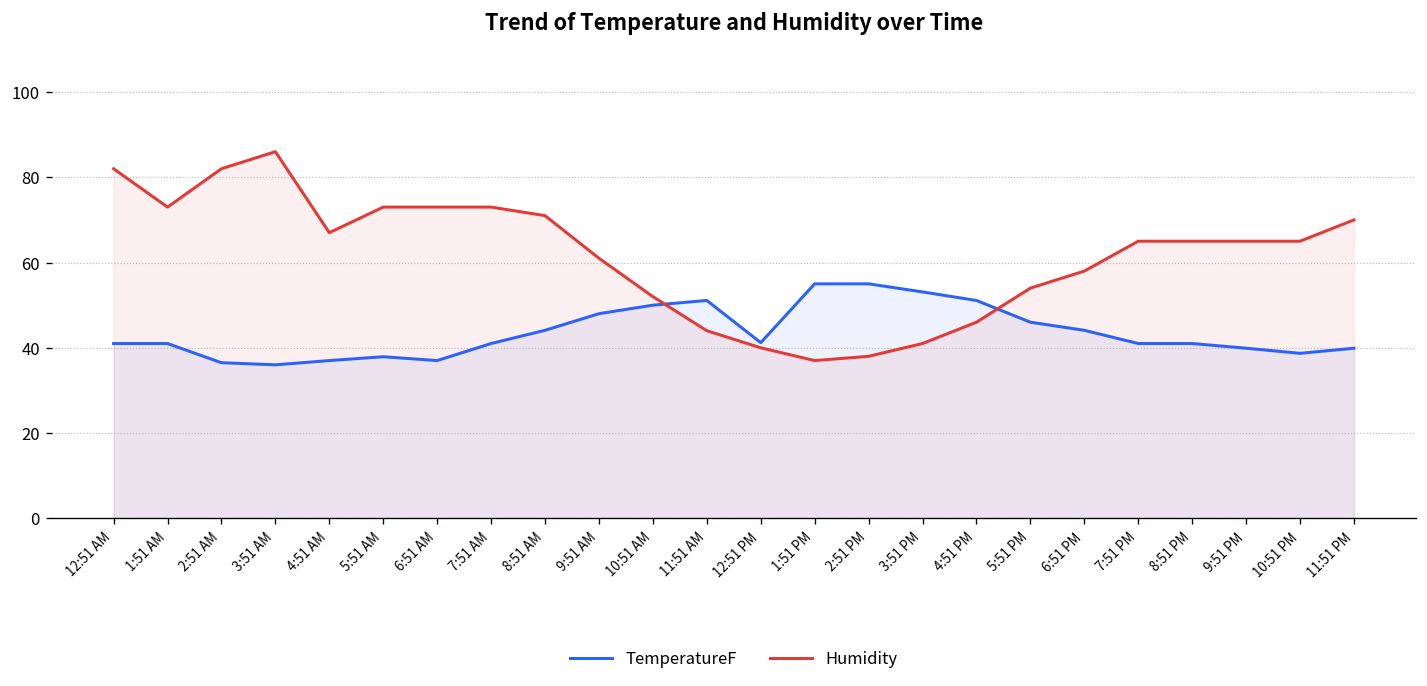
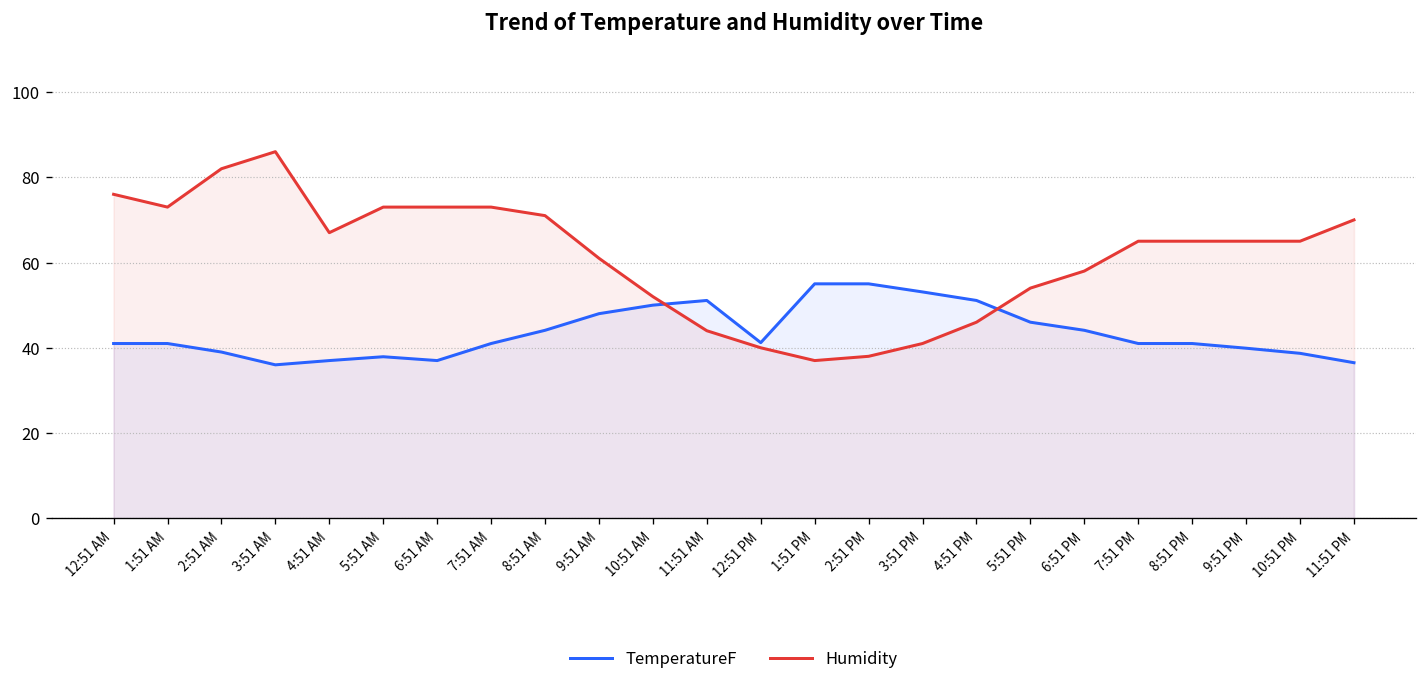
  {
    "TemperatureF": {
      "12:51 AM": 41,
      "1:51 AM": 41,
-     "2:51 AM": 37,
+     "2:51 AM": 39,
      "3:51 AM": 36,
      "4:51 AM": 37,
      "5:51 AM": 38,
      "6:51 AM": 37,
      "7:51 AM": 41,
      "8:51 AM": 44,
      "9:51 AM": 48,
      "10:51 AM": 50,
      "11:51 AM": 51,
      "12:51 PM": 41,
      "1:51 PM": 55,
      "2:51 PM": 55,
      "3:51 PM": 53,
      "4:51 PM": 51,
      "5:51 PM": 46,
      "6:51 PM": 44,
      "7:51 PM": 41,
      "8:51 PM": 41,
      "9:51 PM": 40,
      "10:51 PM": 39,
-     "11:51 PM": 40
+     "11:51 PM": 37
    },
    "Humidity": {
-     "12:51 AM": 82,
+     "12:51 AM": 76,
      "1:51 AM": 73,
      "2:51 AM": 82,
      "3:51 AM": 86,
      "4:51 AM": 67,
      "5:51 AM": 73,
      "6:51 AM": 73,
      "7:51 AM": 73,
      "8:51 AM": 71,
      "9:51 AM": 61,
      "10:51 AM": 52,
      "11:51 AM": 44,
      "12:51 PM": 40,
      "1:51 PM": 37,
      "2:51 PM": 38,
      "3:51 PM": 41,
      "4:51 PM": 46,
      "5:51 PM": 54,
      "6:51 PM": 58,
      "7:51 PM": 65,
      "8:51 PM": 65,
      "9:51 PM": 65,
      "10:51 PM": 65,
      "11:51 PM": 70
    }
  }
